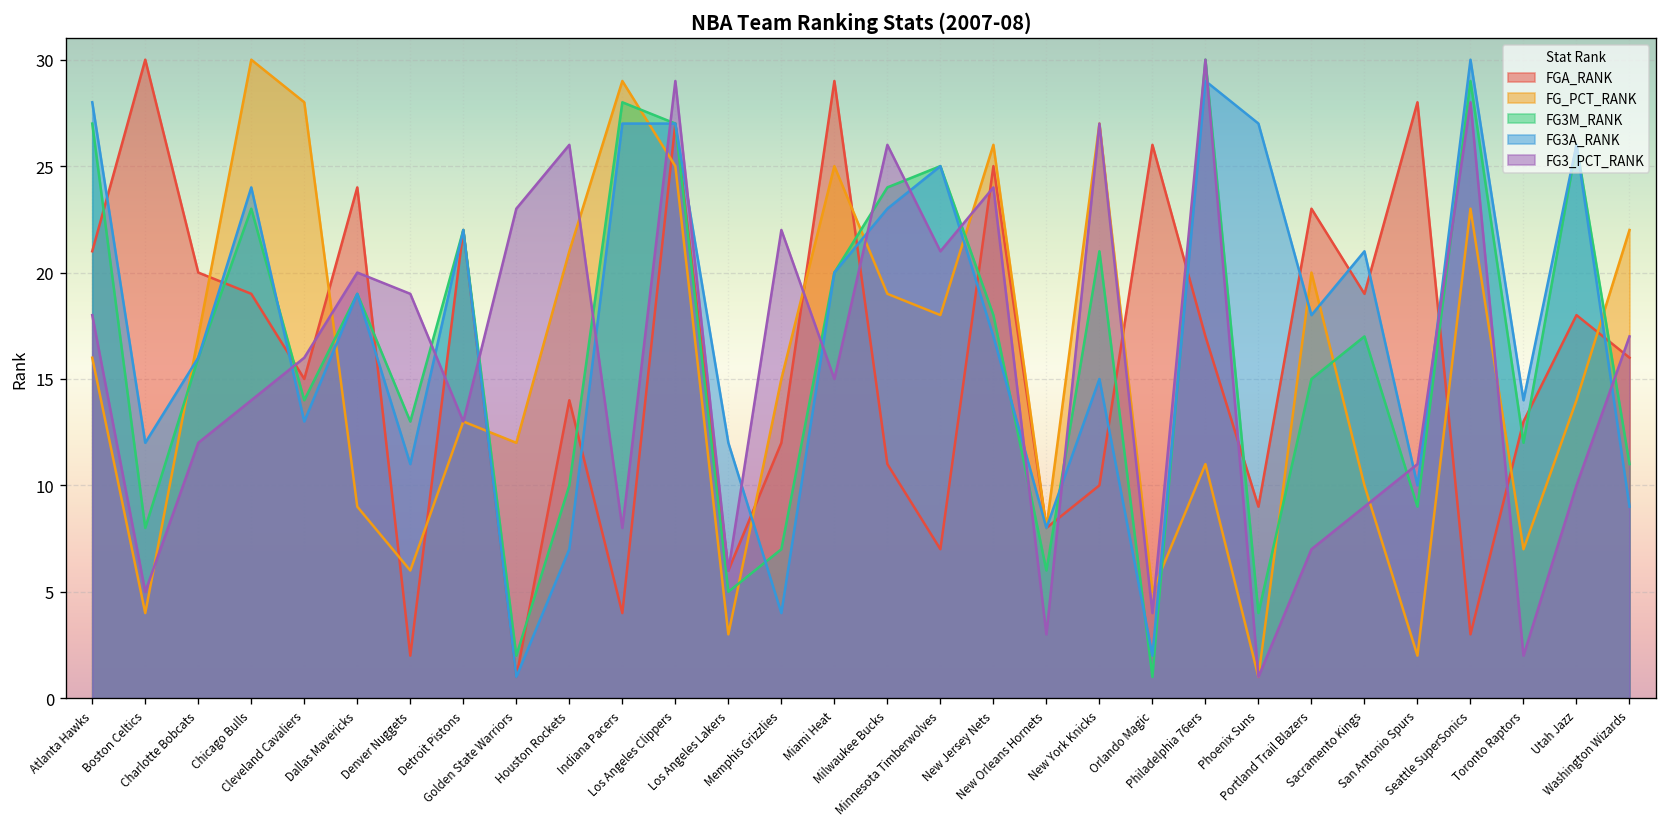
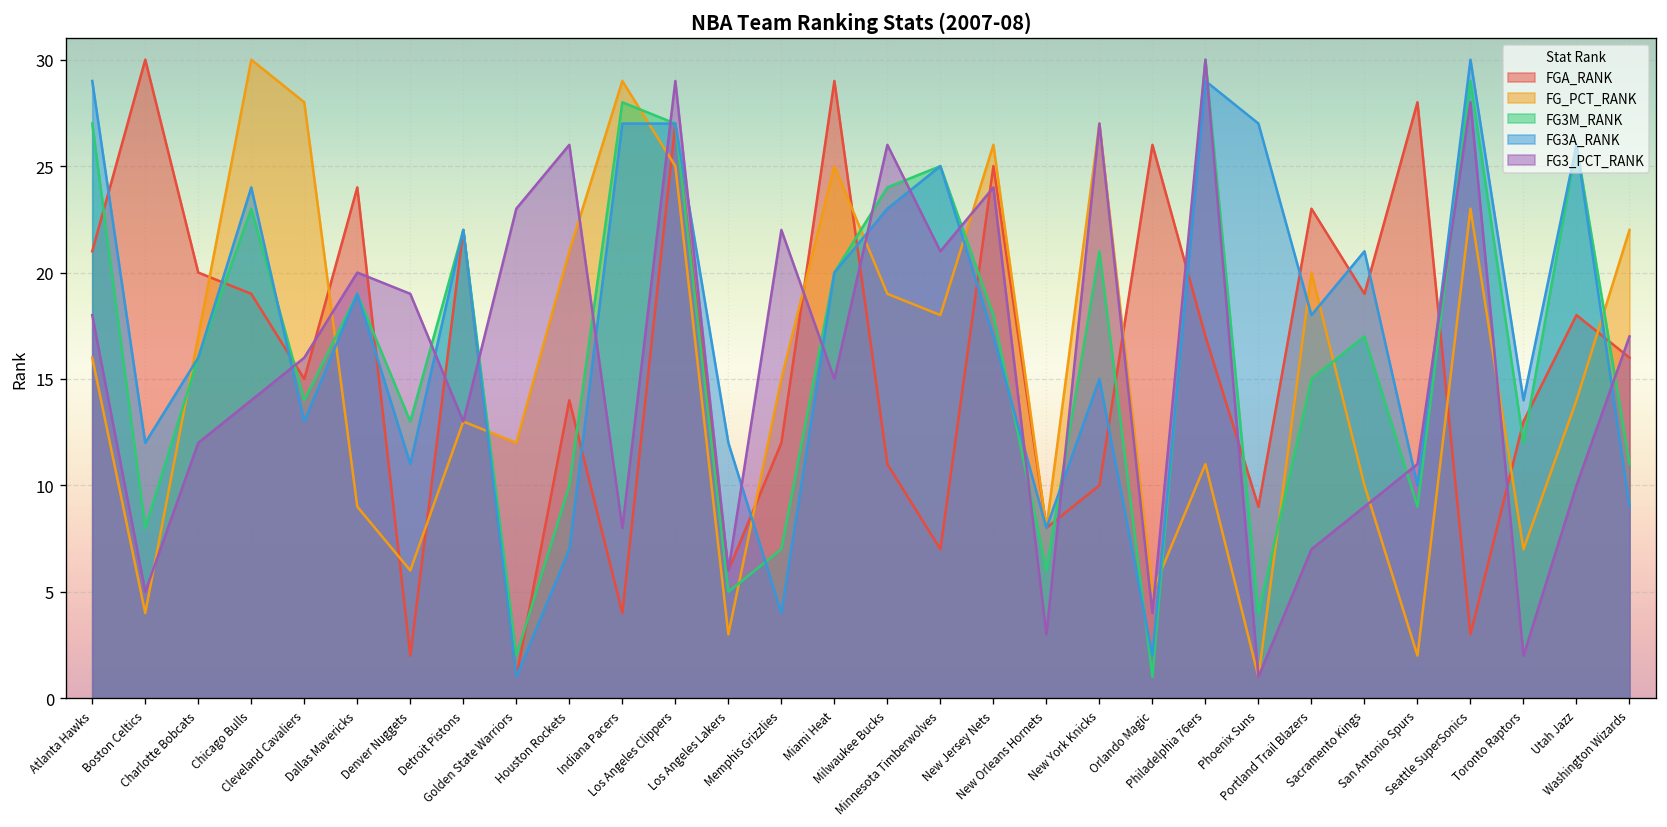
  {
    "FGA_RANK": {
      "Atlanta Hawks": 21,
      "Boston Celtics": 30,
      "Charlotte Bobcats": 20,
      "Chicago Bulls": 19,
      "Cleveland Cavaliers": 15,
      "Dallas Mavericks": 24,
      "Denver Nuggets": 2,
      "Houston Rockets": 14,
      "Indiana Pacers": 4,
      "Memphis Grizzlies": 12,
      "Miami Heat": 29,
      "Milwaukee Bucks": 11,
      "Minnesota Timberwolves": 7,
      "New Jersey Nets": 25,
      "New York Knicks": 10,
      "Orlando Magic": 26,
      "Philadelphia 76ers": 17,
      "Phoenix Suns": 9,
      "Portland Trail Blazers": 23,
      "Sacramento Kings": 19,
      "San Antonio Spurs": 28,
      "Seattle SuperSonics": 3,
      "Toronto Raptors": 13,
      "Utah Jazz": 18,
      "Washington Wizards": 16
    },
    "FG_PCT_RANK": {
      "Atlanta Hawks": 16,
      "Boston Celtics": 4,
      "Charlotte Bobcats": 17,
      "Chicago Bulls": 30,
      "Cleveland Cavaliers": 28,
      "Dallas Mavericks": 9,
      "Denver Nuggets": 6,
      "Golden State Warriors": 12,
      "Houston Rockets": 21,
      "Indiana Pacers": 29,
      "Los Angeles Clippers": 25,
      "Los Angeles Lakers": 3,
      "Memphis Grizzlies": 15,
      "Miami Heat": 25,
      "Milwaukee Bucks": 19,
      "Minnesota Timberwolves": 18,
      "New Jersey Nets": 26,
      "Orlando Magic": 5,
      "Philadelphia 76ers": 11,
      "Portland Trail Blazers": 20,
      "Sacramento Kings": 10,
      "San Antonio Spurs": 2,
      "Seattle SuperSonics": 23,
      "Toronto Raptors": 7,
      "Utah Jazz": 14,
      "Washington Wizards": 22
    },
    "FG3M_RANK": {
      "Atlanta Hawks": 27,
      "Boston Celtics": 8,
      "Chicago Bulls": 23,
      "Cleveland Cavaliers": 14,
      "Denver Nuggets": 13,
      "Golden State Warriors": 2,
      "Houston Rockets": 10,
      "Indiana Pacers": 28,
      "Los Angeles Lakers": 5,
      "Memphis Grizzlies": 7,
      "Milwaukee Bucks": 24,
      "New Jersey Nets": 18,
      "New Orleans Hornets": 6,
      "New York Knicks": 21,
      "Orlando Magic": 1,
      "Phoenix Suns": 4,
      "Portland Trail Blazers": 15,
      "Sacramento Kings": 17,
      "San Antonio Spurs": 9,
      "Seattle SuperSonics": 29,
      "Toronto Raptors": 12,
      "Washington Wizards": 11
    },
    "FG3A_RANK": {
-     "Atlanta Hawks": 28,
+     "Atlanta Hawks": 29,
      "Boston Celtics": 12,
      "Chicago Bulls": 24,
      "Cleveland Cavaliers": 13,
      "Denver Nuggets": 11,
      "Houston Rockets": 7,
      "Indiana Pacers": 27,
      "Los Angeles Lakers": 12,
      "Memphis Grizzlies": 4,
      "Milwaukee Bucks": 23,
      "New Jersey Nets": 17,
      "New York Knicks": 15,
      "Orlando Magic": 2,
      "Philadelphia 76ers": 29,
      "Phoenix Suns": 27,
      "Portland Trail Blazers": 18,
      "Sacramento Kings": 21,
      "San Antonio Spurs": 10,
      "Seattle SuperSonics": 30,
      "Toronto Raptors": 14,
      "Washington Wizards": 9
    },
    "FG3_PCT_RANK": {
      "Atlanta Hawks": 18,
      "Boston Celtics": 5,
      "Charlotte Bobcats": 12,
      "Chicago Bulls": 14,
      "Cleveland Cavaliers": 16,
      "Dallas Mavericks": 20,
      "Denver Nuggets": 19,
      "Golden State Warriors": 23,
      "Houston Rockets": 26,
      "Indiana Pacers": 8,
      "Los Angeles Clippers": 29,
      "Memphis Grizzlies": 22,
      "Miami Heat": 15,
      "Milwaukee Bucks": 26,
      "Minnesota Timberwolves": 21,
      "New Jersey Nets": 24,
      "New Orleans Hornets": 3,
      "Orlando Magic": 4,
      "Portland Trail Blazers": 7,
      "Sacramento Kings": 9,
      "San Antonio Spurs": 11,
      "Seattle SuperSonics": 28,
      "Toronto Raptors": 2,
      "Utah Jazz": 10,
      "Washington Wizards": 17
    }
  }
